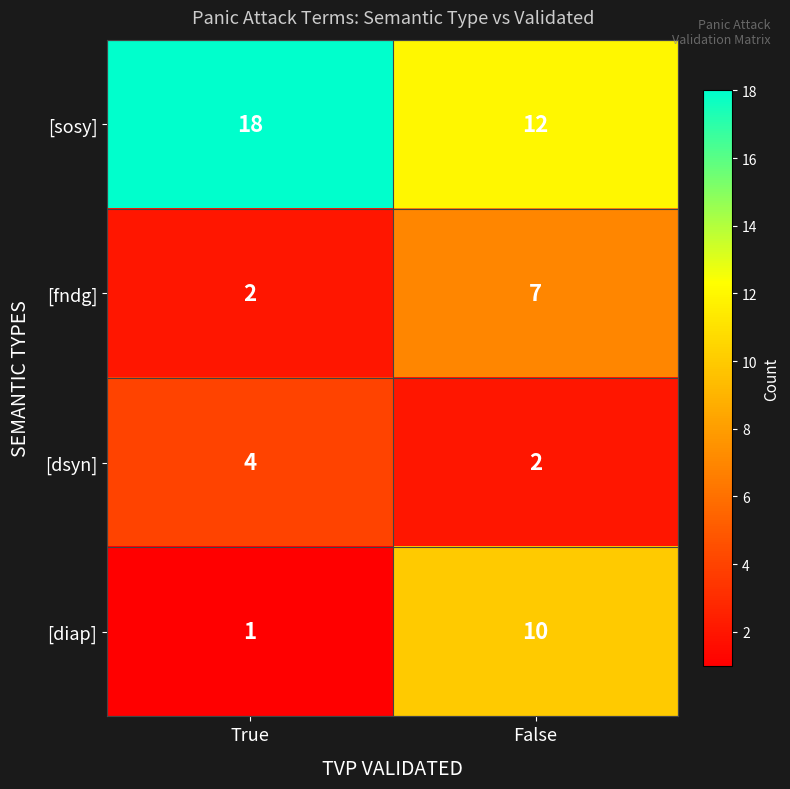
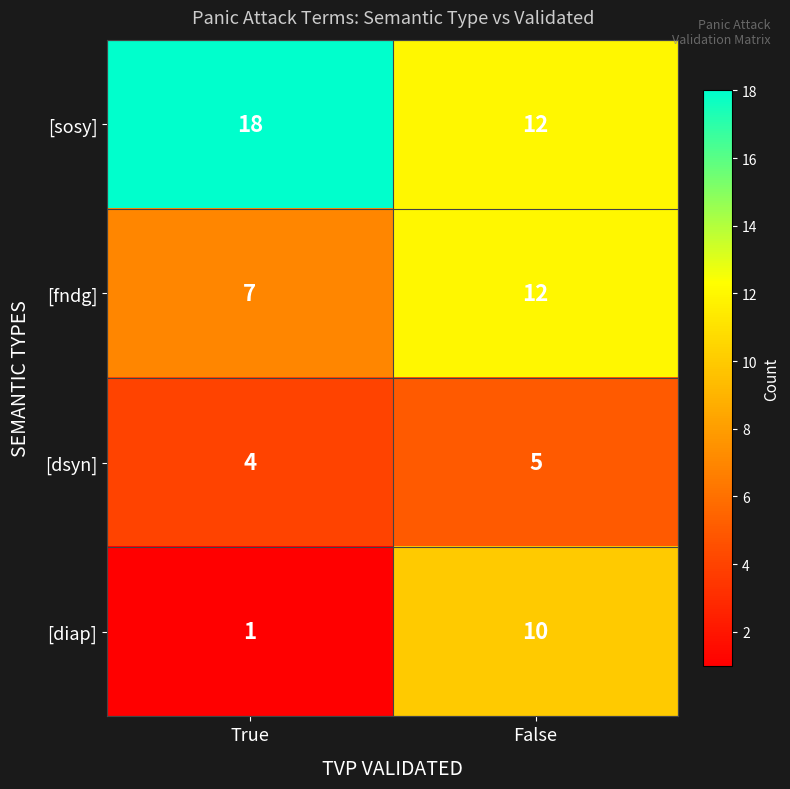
  {
    "[sosy]": {
      "True": 18,
      "False": 12
    },
    "[fndg]": {
-     "True": 2,
-     "False": 7
+     "True": 7,
+     "False": 12
    },
    "[dsyn]": {
      "True": 4,
-     "False": 2
+     "False": 5
    },
    "[diap]": {
      "True": 1,
      "False": 10
    }
  }
